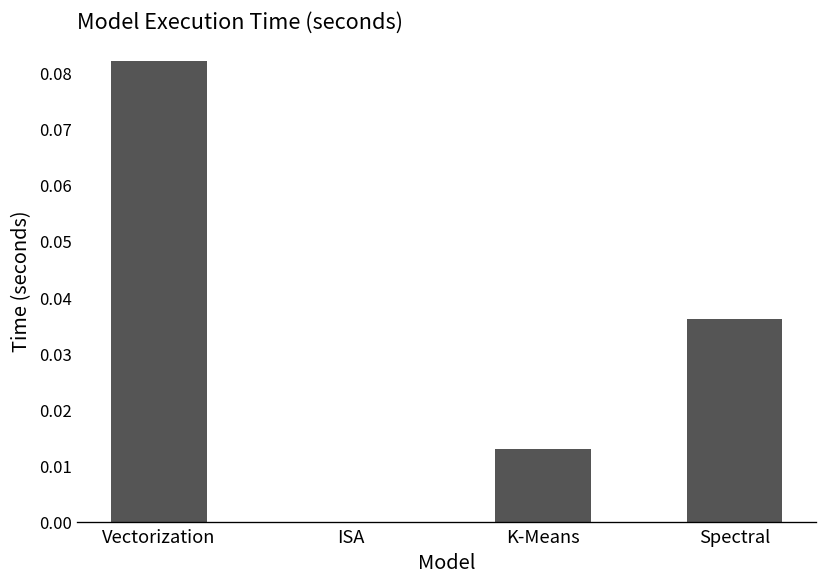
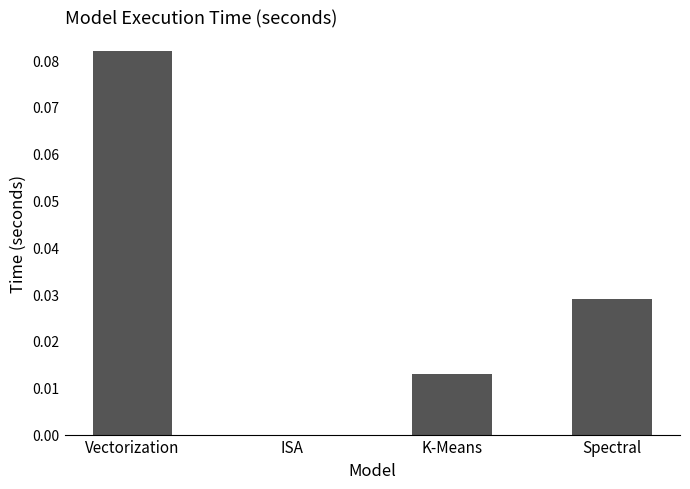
  {
    "Vectorization": 0.082,
    "ISA": 0.000,
    "K-Means": 0.013,
-   "Spectral": 0.036
+   "Spectral": 0.029
  }
